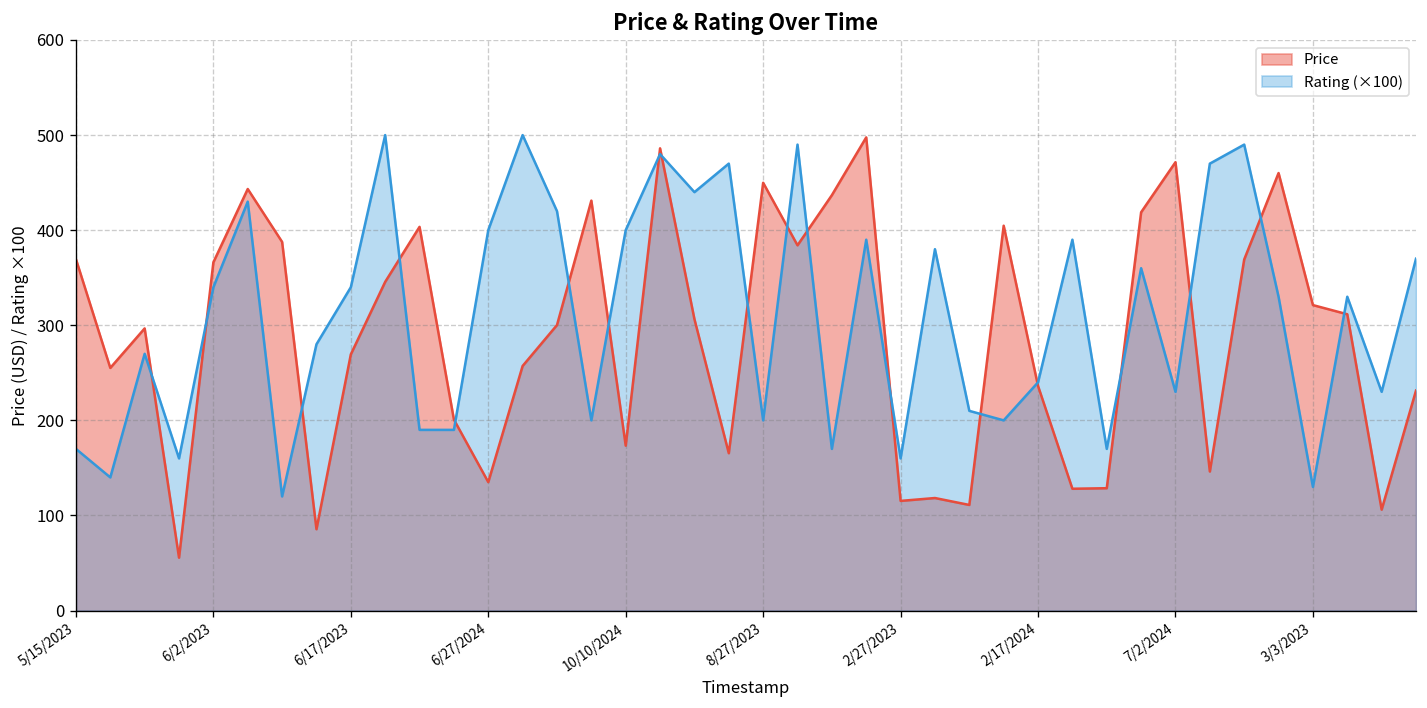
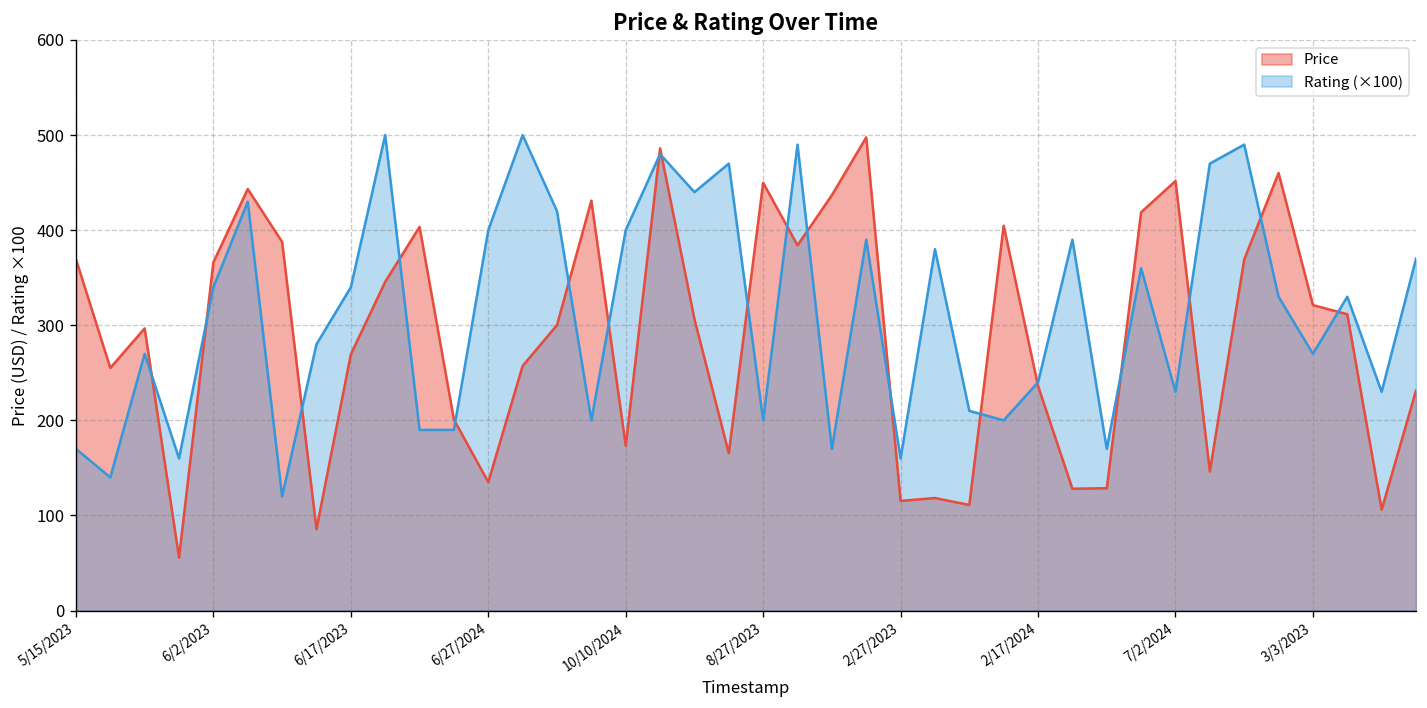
  {
    "Price": {
      "5/15/2023": 370,
      "6/2/2023": 370,
      "6/17/2023": 270,
      "6/27/2024": 140,
      "10/10/2024": 170,
      "8/27/2023": 450,
      "2/27/2023": 120,
      "2/17/2024": 240,
-     "7/2/2024": 470,
+     "7/2/2024": 450,
      "3/3/2023": 320
    },
    "Rating (×100)": {
      "5/15/2023": 170,
      "6/2/2023": 340,
      "6/17/2023": 340,
      "6/27/2024": 400,
      "10/10/2024": 400,
      "8/27/2023": 200,
      "2/27/2023": 160,
      "2/17/2024": 240,
      "7/2/2024": 230,
-     "3/3/2023": 130
+     "3/3/2023": 270
    }
  }
